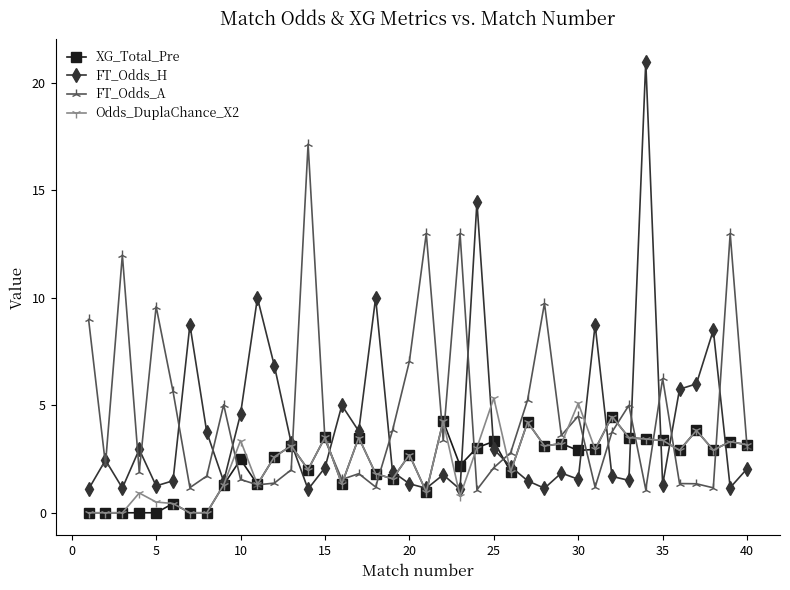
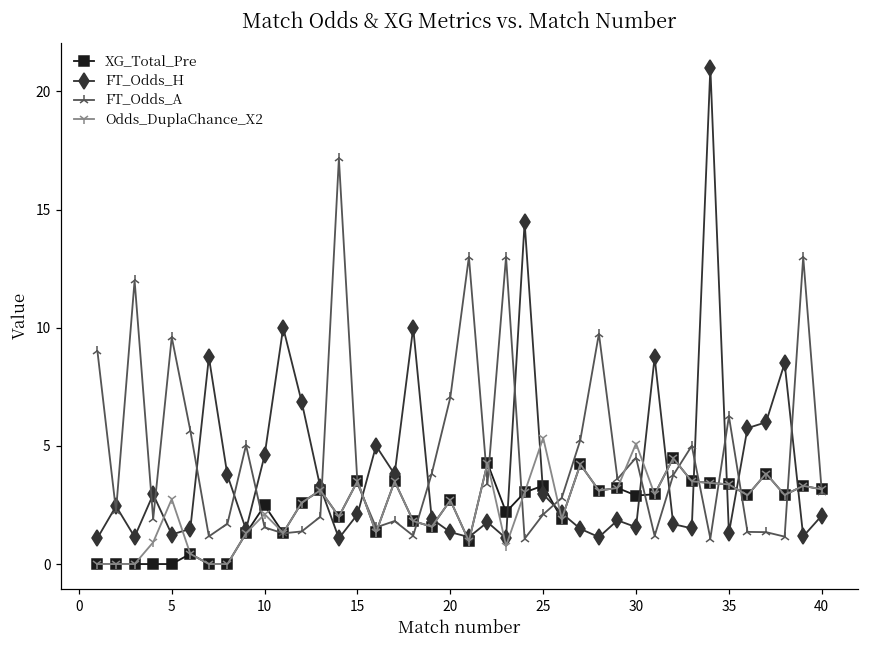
  {
    "Odds_DuplaChance_X2": {
-     "5": 0.5,
-     "10": 3.4,
+     "5": 2.8,
+     "10": 2.1,
      "25": 5.3,
      "30": 5.1
    }
  }
